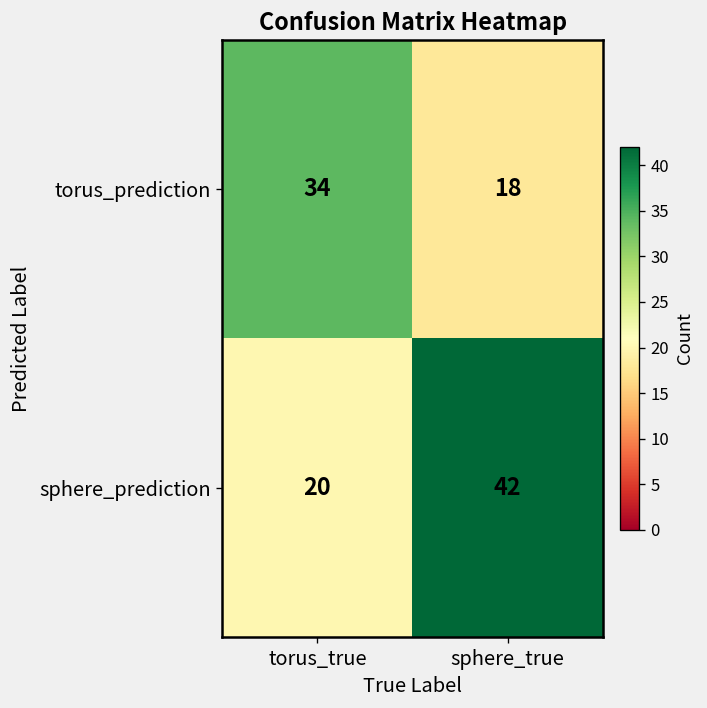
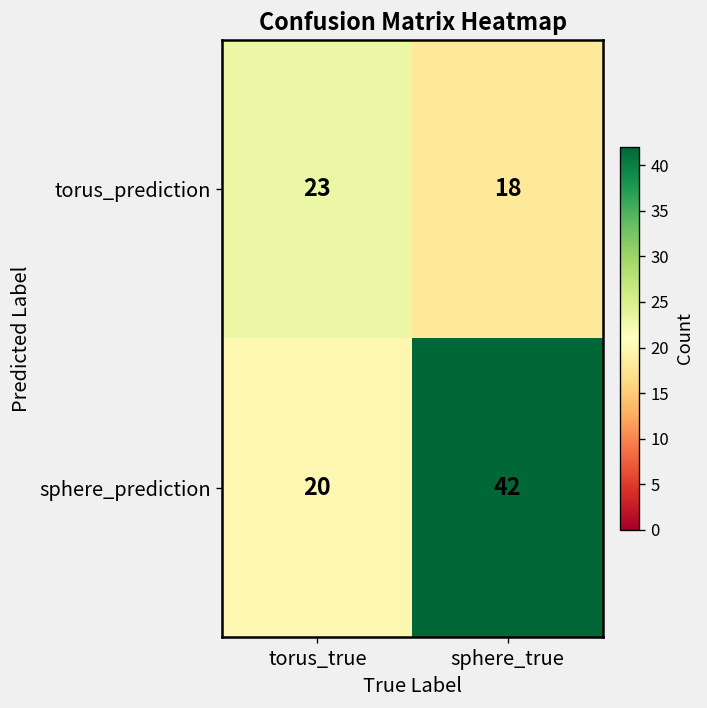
  {
    "torus_prediction": {
-     "torus_true": 34,
+     "torus_true": 23,
      "sphere_true": 18
    },
    "sphere_prediction": {
      "torus_true": 20,
      "sphere_true": 42
    }
  }
